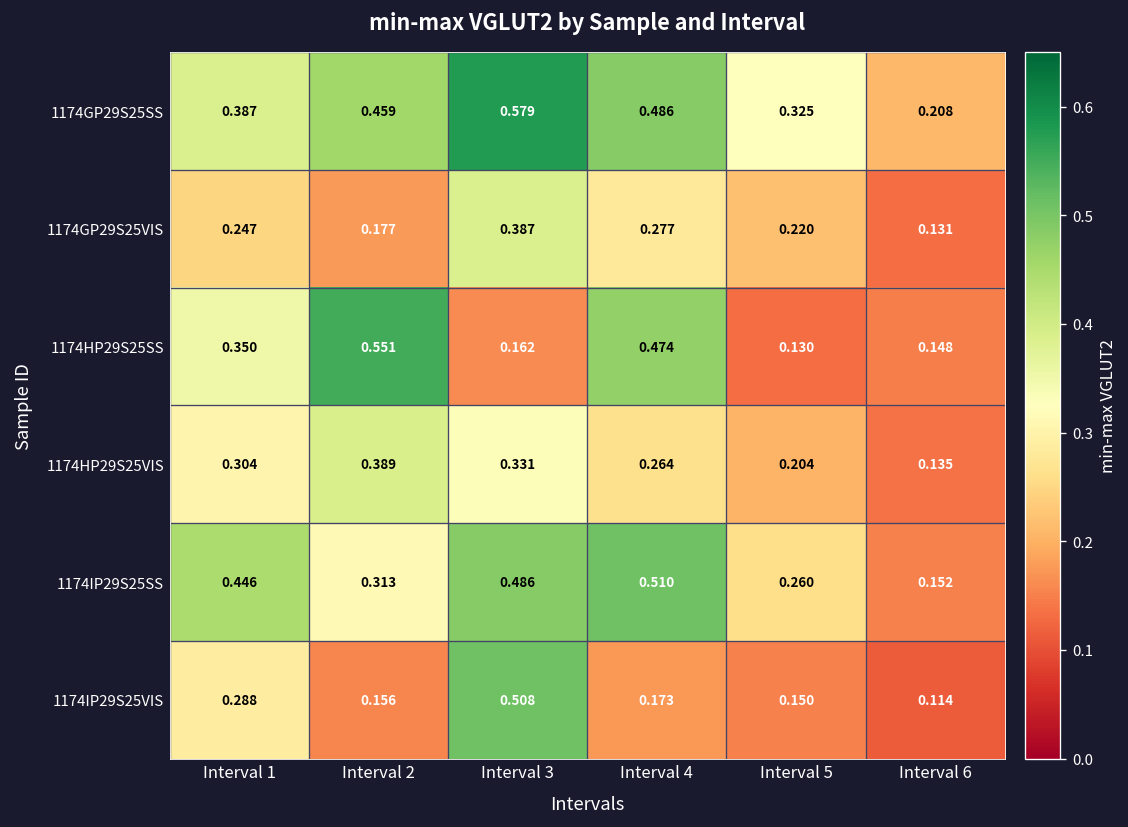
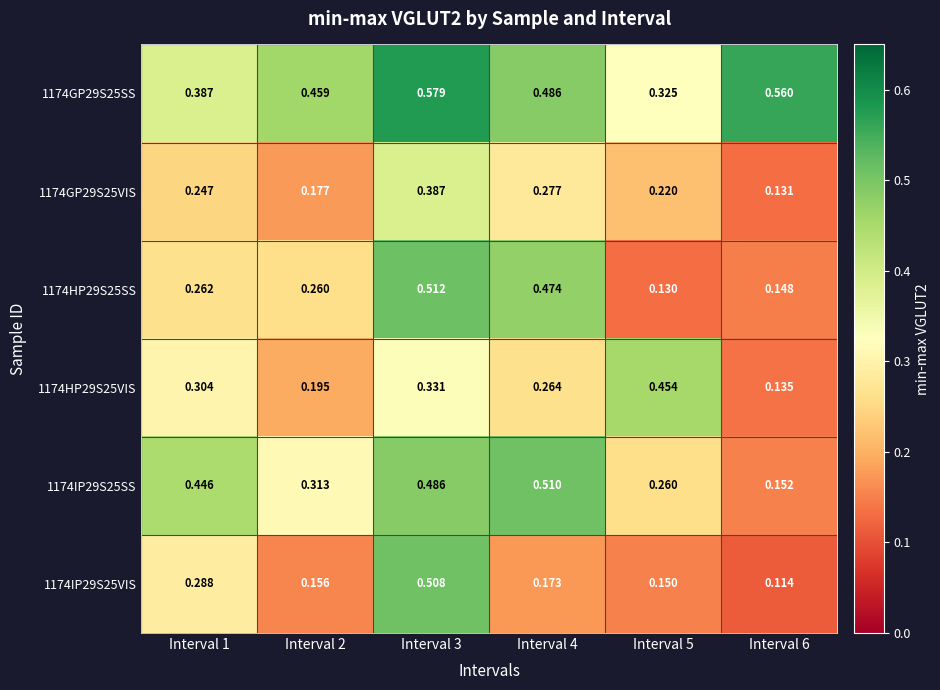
  {
    "1174GP29S25SS": {
      "Interval 1": 0.387,
      "Interval 2": 0.459,
      "Interval 3": 0.579,
      "Interval 4": 0.486,
      "Interval 5": 0.325,
-     "Interval 6": 0.208
+     "Interval 6": 0.560
    },
    "1174GP29S25VIS": {
      "Interval 1": 0.247,
      "Interval 2": 0.177,
      "Interval 3": 0.387,
      "Interval 4": 0.277,
      "Interval 5": 0.220,
      "Interval 6": 0.131
    },
    "1174HP29S25SS": {
-     "Interval 1": 0.350,
-     "Interval 2": 0.551,
-     "Interval 3": 0.162,
+     "Interval 1": 0.262,
+     "Interval 2": 0.260,
+     "Interval 3": 0.512,
      "Interval 4": 0.474,
      "Interval 5": 0.130,
      "Interval 6": 0.148
    },
    "1174HP29S25VIS": {
      "Interval 1": 0.304,
-     "Interval 2": 0.389,
+     "Interval 2": 0.195,
      "Interval 3": 0.331,
      "Interval 4": 0.264,
-     "Interval 5": 0.204,
+     "Interval 5": 0.454,
      "Interval 6": 0.135
    },
    "1174IP29S25SS": {
      "Interval 1": 0.446,
      "Interval 2": 0.313,
      "Interval 3": 0.486,
      "Interval 4": 0.510,
      "Interval 5": 0.260,
      "Interval 6": 0.152
    },
    "1174IP29S25VIS": {
      "Interval 1": 0.288,
      "Interval 2": 0.156,
      "Interval 3": 0.508,
      "Interval 4": 0.173,
      "Interval 5": 0.150,
      "Interval 6": 0.114
    }
  }
